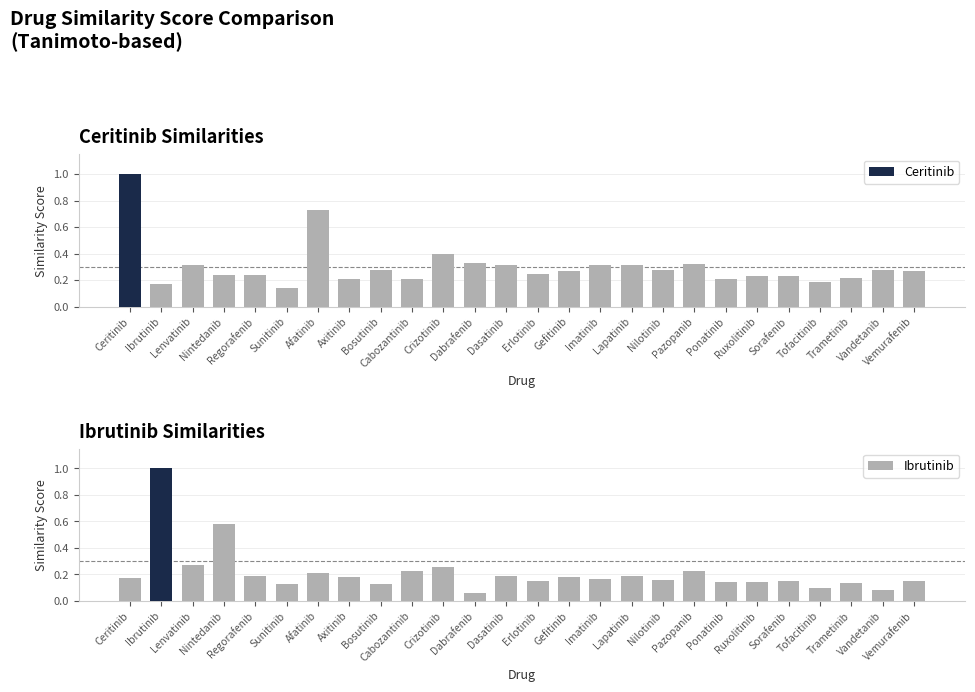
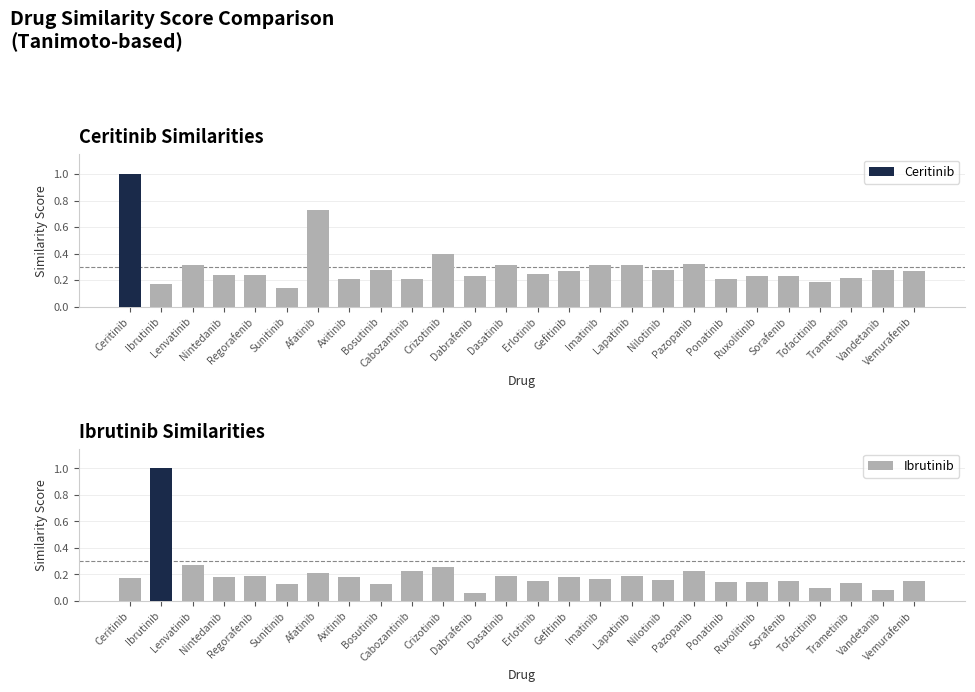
  {
    "Ceritinib Similarities": {
      "Ceritinib": 1.00,
      "Ibrutinib": 0.17,
      "Lenvatinib": 0.32,
      "Nintedanib": 0.24,
      "Regorafenib": 0.24,
      "Sunitinib": 0.14,
      "Afatinib": 0.73,
      "Axitinib": 0.21,
      "Bosutinib": 0.28,
      "Cabozantinib": 0.21,
      "Crizotinib": 0.40,
-     "Dabrafenib": 0.33,
+     "Dabrafenib": 0.23,
      "Dasatinib": 0.32,
      "Erlotinib": 0.25,
      "Gefitinib": 0.27,
      "Imatinib": 0.31,
      "Lapatinib": 0.31,
      "Nilotinib": 0.28,
      "Pazopanib": 0.32,
      "Ponatinib": 0.21,
      "Ruxolitinib": 0.23,
      "Sorafenib": 0.23,
      "Tofacitinib": 0.19,
      "Trametinib": 0.21,
      "Vandetanib": 0.28,
      "Vemurafenib": 0.27
    },
    "Ibrutinib Similarities": {
      "Ceritinib": 0.17,
      "Ibrutinib": 1.00,
      "Lenvatinib": 0.27,
-     "Nintedanib": 0.58,
+     "Nintedanib": 0.18,
      "Regorafenib": 0.19,
      "Sunitinib": 0.13,
      "Afatinib": 0.21,
      "Axitinib": 0.18,
      "Bosutinib": 0.13,
      "Cabozantinib": 0.22,
      "Crizotinib": 0.26,
      "Dabrafenib": 0.06,
      "Dasatinib": 0.19,
      "Erlotinib": 0.15,
      "Gefitinib": 0.18,
      "Imatinib": 0.17,
      "Lapatinib": 0.19,
      "Nilotinib": 0.16,
      "Pazopanib": 0.22,
      "Ponatinib": 0.14,
      "Ruxolitinib": 0.14,
      "Sorafenib": 0.15,
      "Tofacitinib": 0.10,
      "Trametinib": 0.13,
      "Vandetanib": 0.08,
      "Vemurafenib": 0.15
    }
  }
